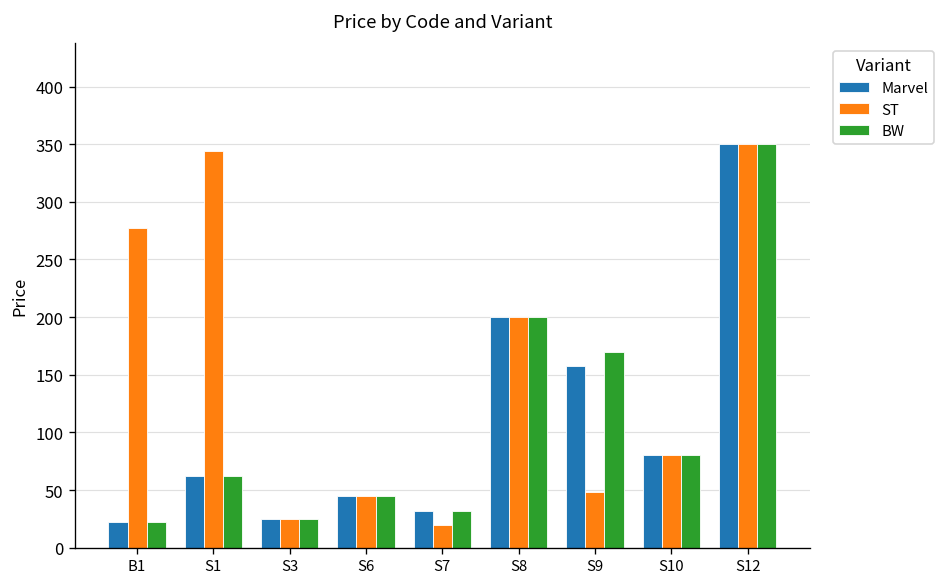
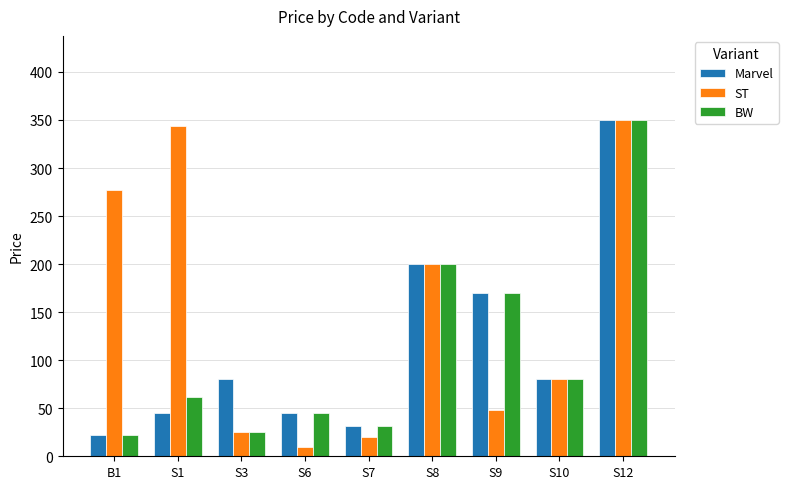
  {
    "Marvel": {
      "B1": 20,
-     "S1": 60,
-     "S3": 30,
+     "S1": 50,
+     "S3": 80,
      "S6": 50,
      "S7": 30,
      "S8": 200,
-     "S9": 160,
+     "S9": 170,
      "S10": 80,
      "S12": 350
    },
    "ST": {
      "B1": 280,
      "S1": 340,
      "S3": 30,
-     "S6": 50,
+     "S6": 10,
      "S7": 20,
      "S8": 200,
      "S9": 50,
      "S10": 80,
      "S12": 350
    },
    "BW": {
      "B1": 20,
      "S1": 60,
      "S3": 30,
      "S6": 50,
      "S7": 30,
      "S8": 200,
      "S9": 170,
      "S10": 80,
      "S12": 350
    }
  }
